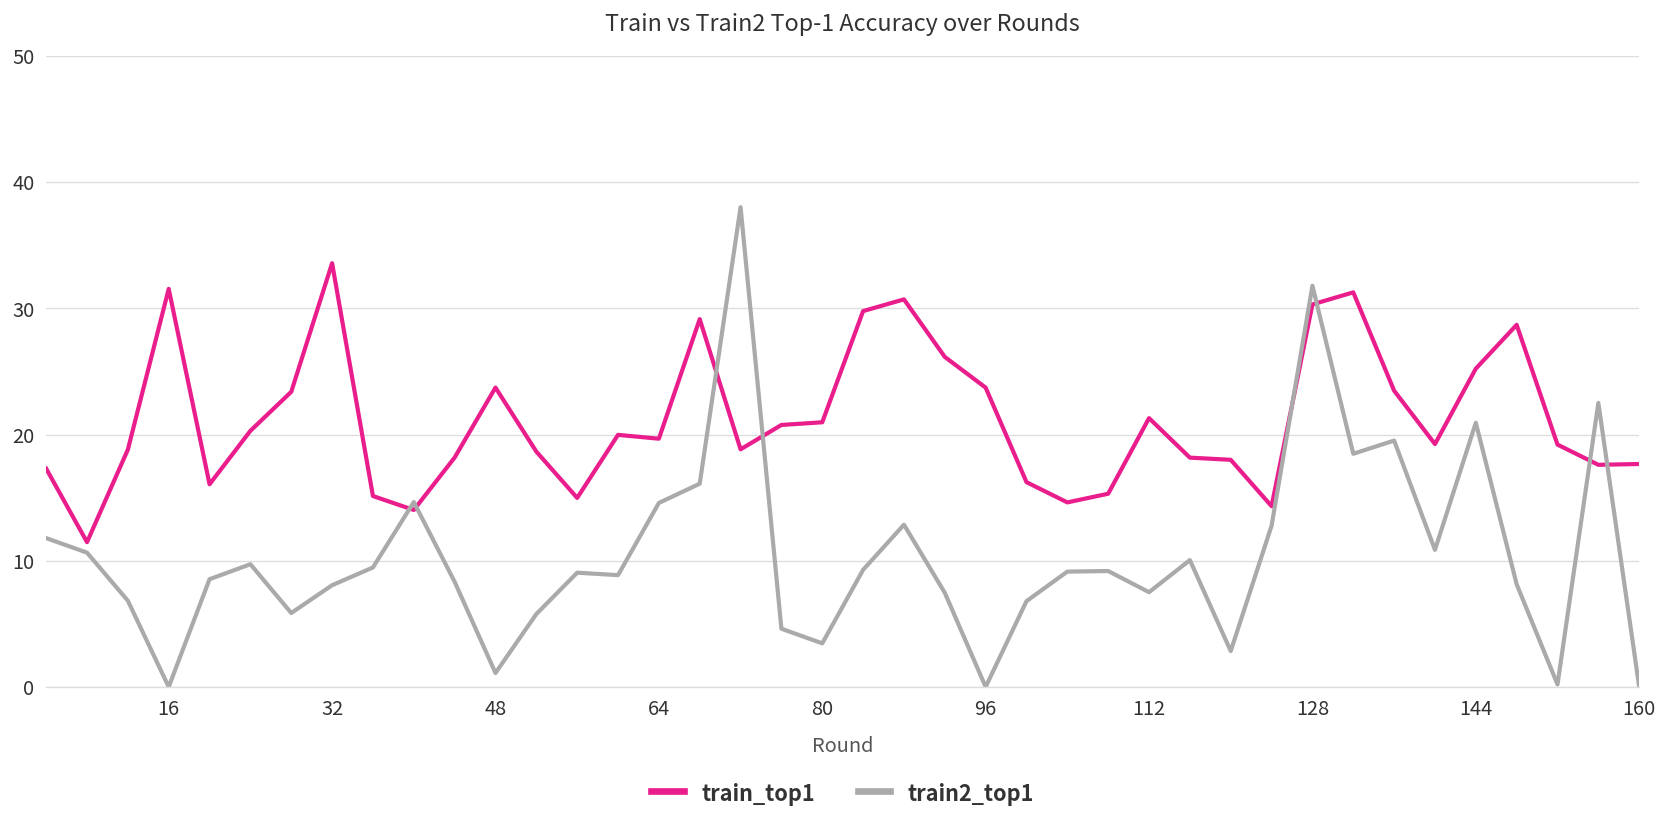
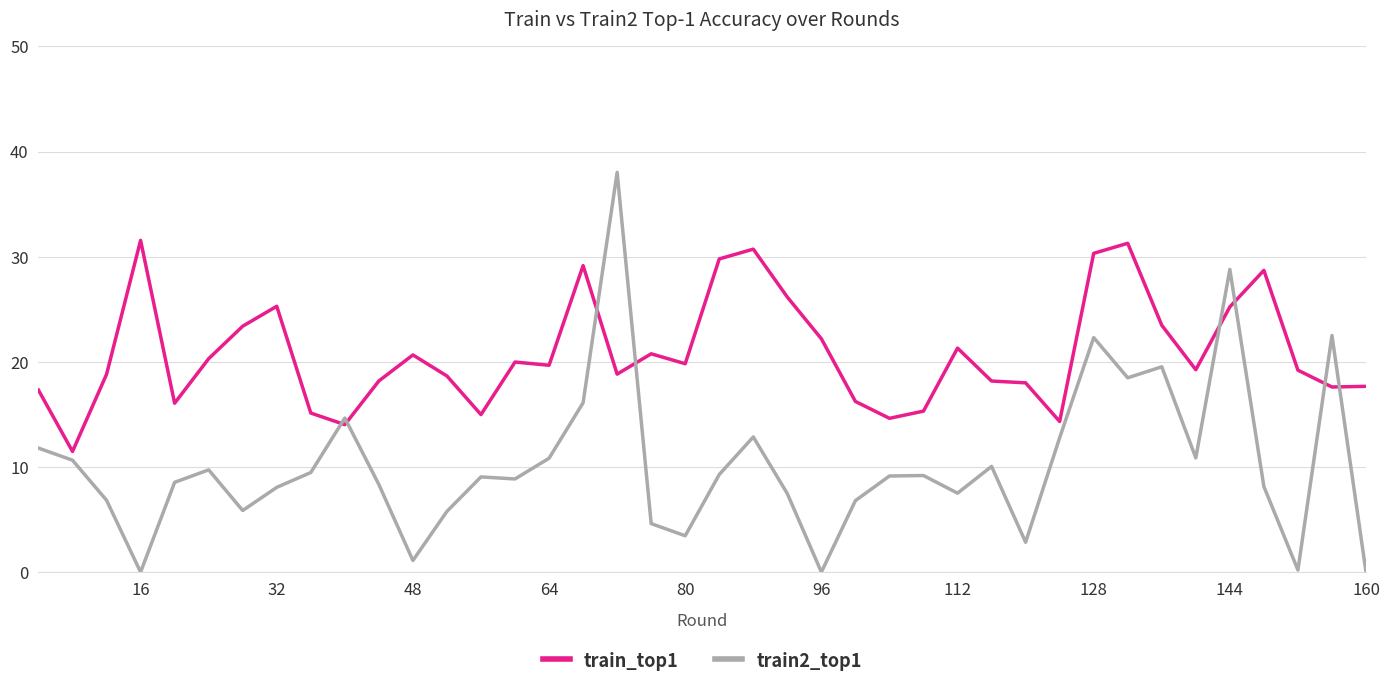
  {
    "train_top1": {
      "16": 31.6,
-     "32": 33.6,
-     "48": 23.7,
+     "32": 25.3,
+     "48": 20.7,
      "64": 19.7,
-     "80": 21.0,
-     "96": 23.7,
+     "80": 19.8,
+     "96": 22.2,
      "112": 21.3,
      "128": 30.3,
      "144": 25.2,
      "160": 17.7
    },
    "train2_top1": {
      "16": 0.0,
      "32": 8.1,
      "48": 1.1,
-     "64": 14.6,
+     "64": 10.8,
      "80": 3.5,
      "96": 0.0,
      "112": 7.5,
-     "128": 31.8,
-     "144": 20.9,
+     "128": 22.3,
+     "144": 28.8,
      "160": 0.0
    }
  }
